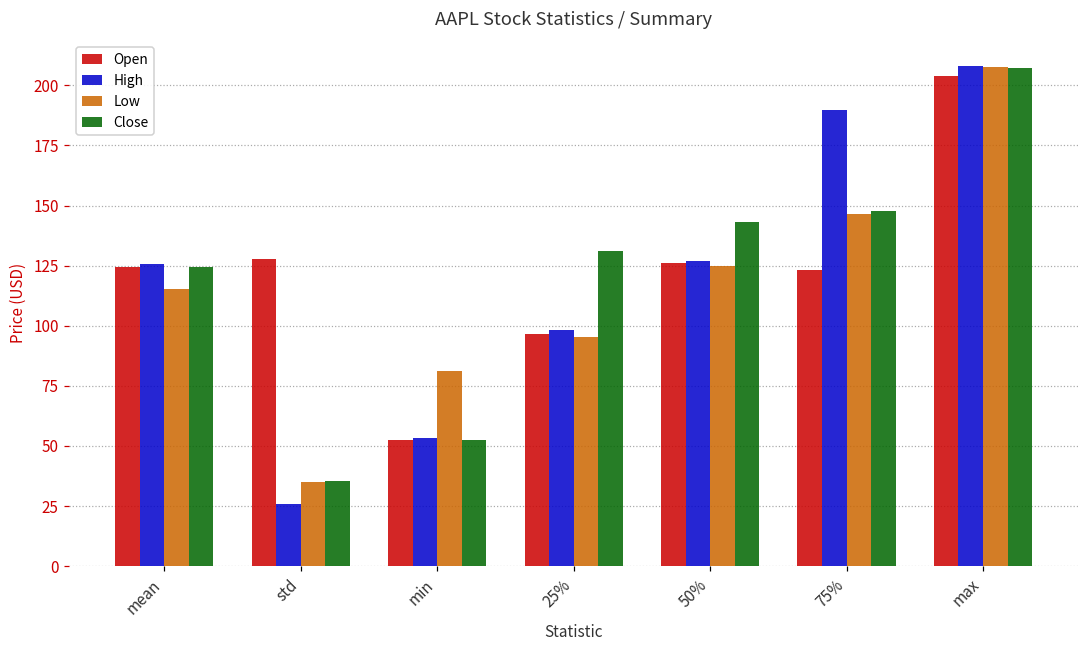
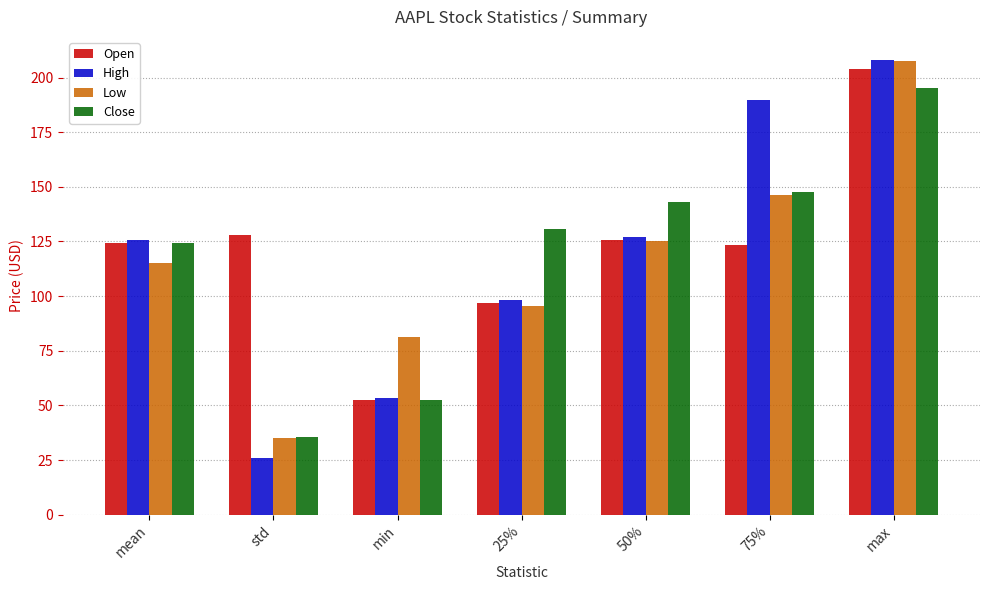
  {
    "Open": {
      "mean": 124,
      "std": 128,
      "min": 53,
      "25%": 97,
      "50%": 126,
      "75%": 123,
      "max": 204
    },
    "High": {
      "mean": 126,
      "std": 26,
      "min": 53,
      "25%": 98,
      "50%": 127,
      "75%": 190,
      "max": 208
    },
    "Low": {
      "mean": 115,
      "std": 35,
      "min": 81,
      "25%": 95,
      "50%": 125,
      "75%": 146,
      "max": 208
    },
    "Close": {
      "mean": 124,
      "std": 35,
      "min": 53,
      "25%": 131,
      "50%": 143,
      "75%": 148,
-     "max": 207
+     "max": 195
    }
  }
